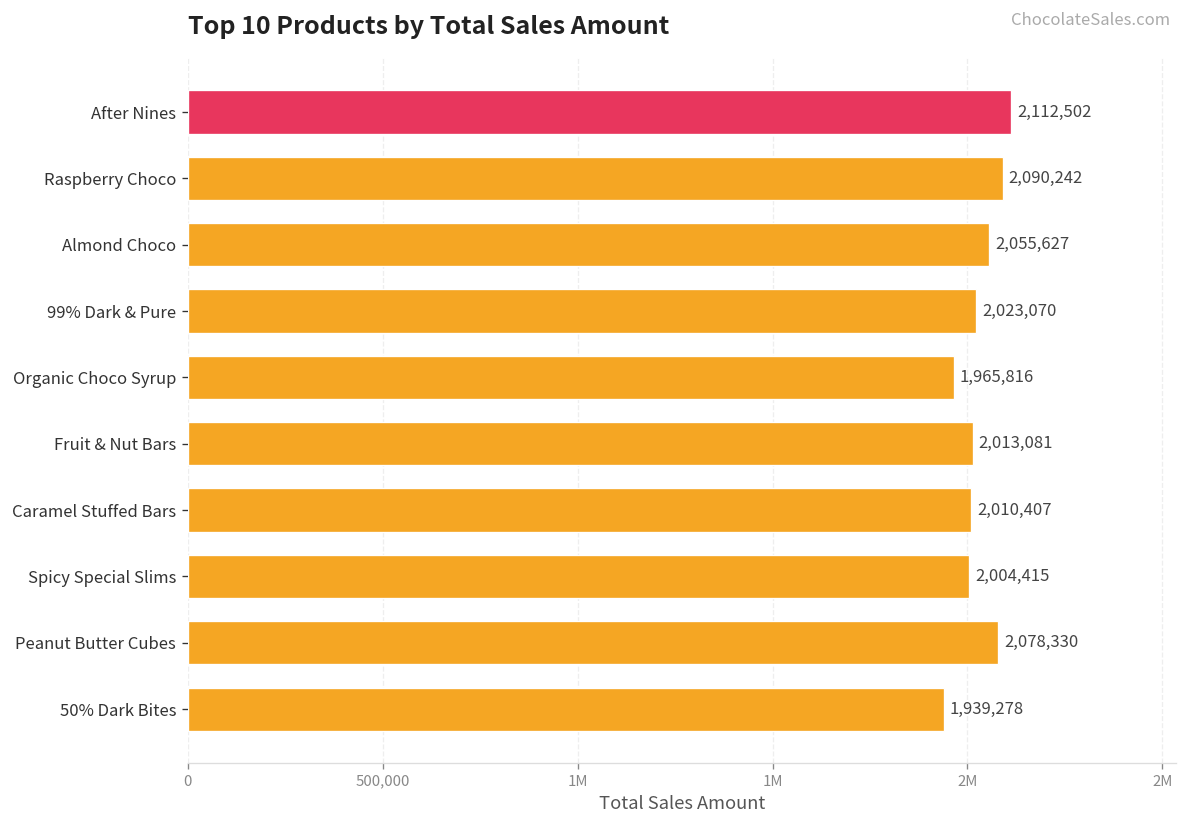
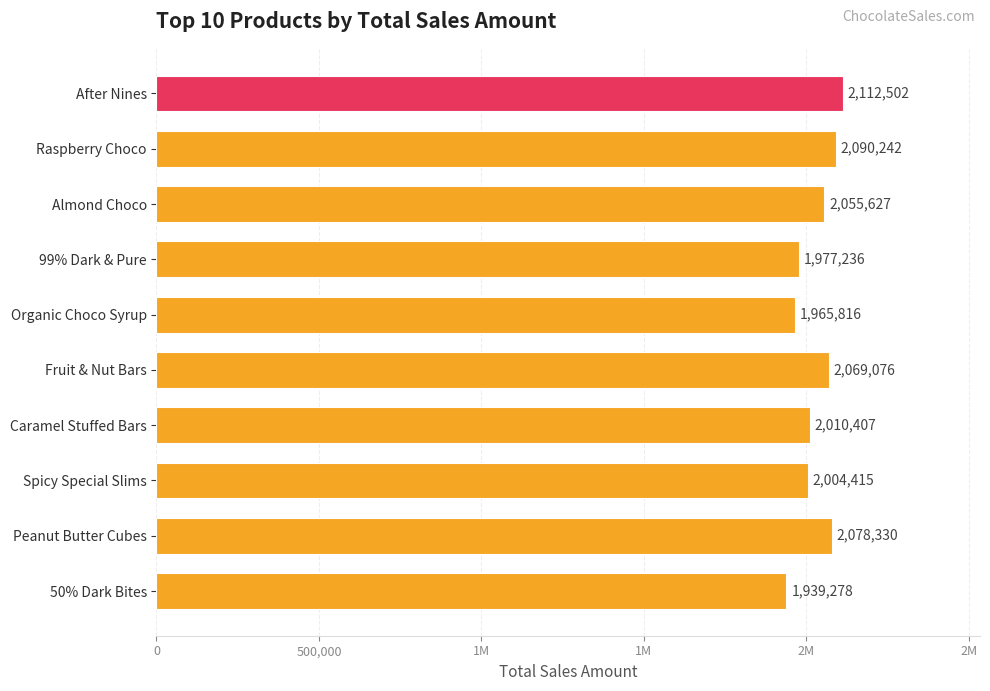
  {
    "After Nines": "2,112,502",
    "Raspberry Choco": "2,090,242",
    "Almond Choco": "2,055,627",
-   "99% Dark & Pure": "2,023,070",
+   "99% Dark & Pure": "1,977,236",
    "Organic Choco Syrup": "1,965,816",
-   "Fruit & Nut Bars": "2,013,081",
+   "Fruit & Nut Bars": "2,069,076",
    "Caramel Stuffed Bars": "2,010,407",
    "Spicy Special Slims": "2,004,415",
    "Peanut Butter Cubes": "2,078,330",
    "50% Dark Bites": "1,939,278"
  }
